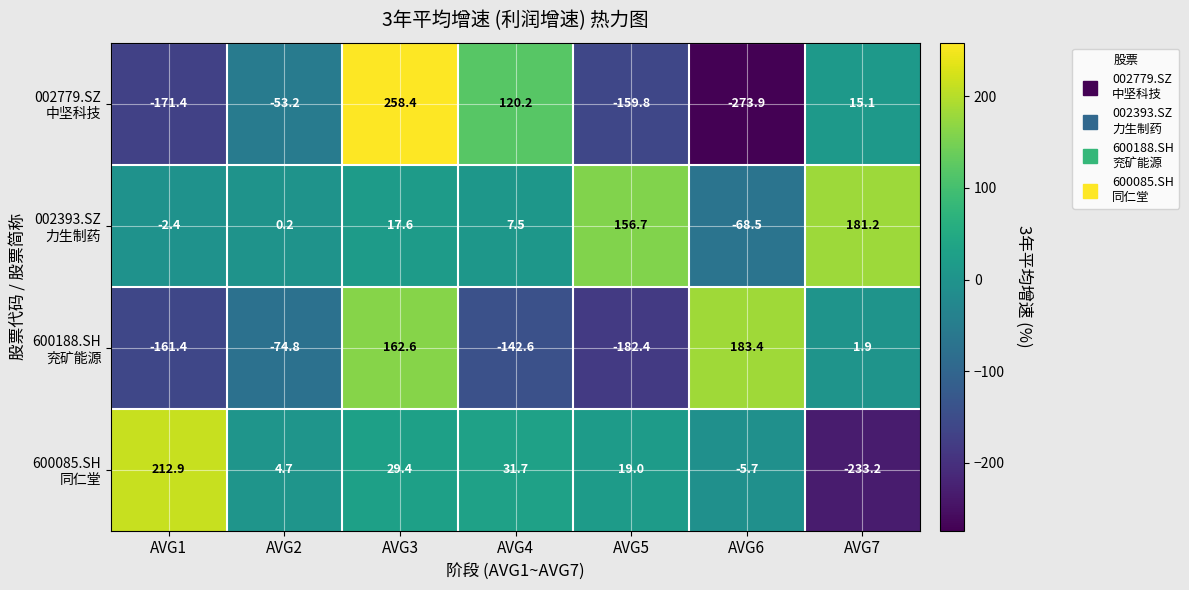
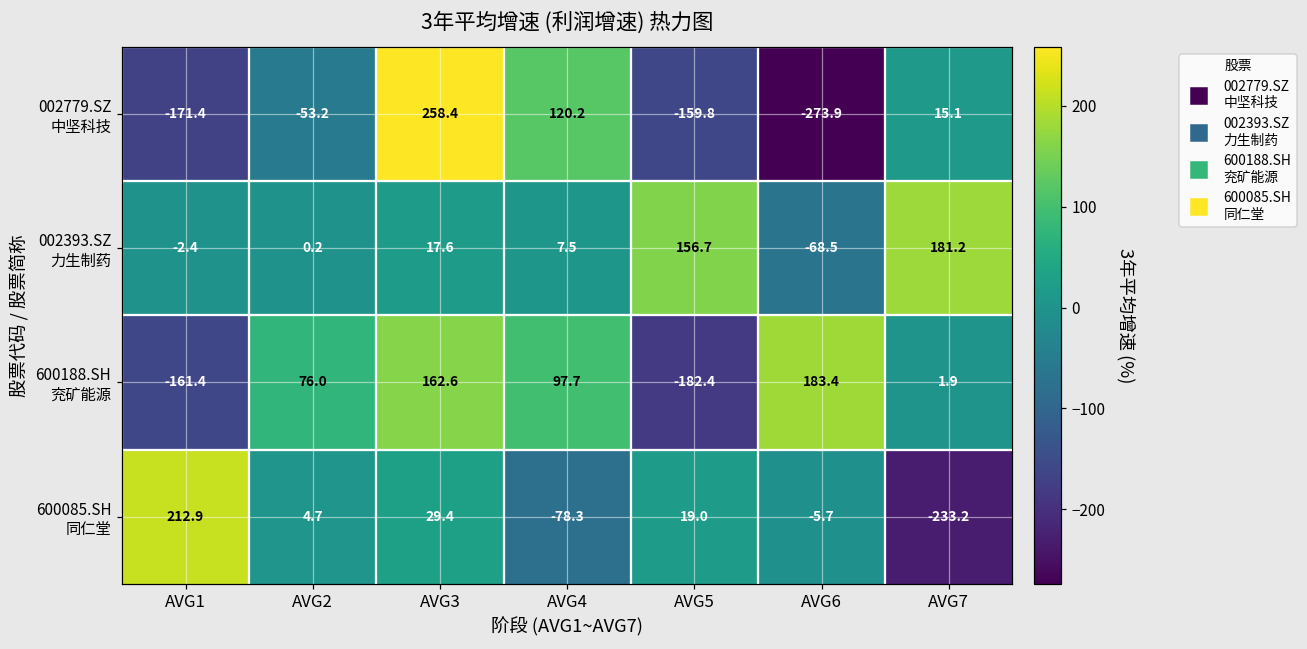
  {
    "002779.SZ 中坚科技": {
      "AVG1": -171.4,
      "AVG2": -53.2,
      "AVG3": 258.4,
      "AVG4": 120.2,
      "AVG5": -159.8,
      "AVG6": -273.9,
      "AVG7": 15.1
    },
    "002393.SZ 力生制药": {
      "AVG1": -2.4,
      "AVG2": 0.2,
      "AVG3": 17.6,
      "AVG4": 7.5,
      "AVG5": 156.7,
      "AVG6": -68.5,
      "AVG7": 181.2
    },
    "600188.SH 兖矿能源": {
      "AVG1": -161.4,
-     "AVG2": -74.8,
+     "AVG2": 76.0,
      "AVG3": 162.6,
-     "AVG4": -142.6,
+     "AVG4": 97.7,
      "AVG5": -182.4,
      "AVG6": 183.4,
      "AVG7": 1.9
    },
    "600085.SH 同仁堂": {
      "AVG1": 212.9,
      "AVG2": 4.7,
      "AVG3": 29.4,
-     "AVG4": 31.7,
+     "AVG4": -78.3,
      "AVG5": 19.0,
      "AVG6": -5.7,
      "AVG7": -233.2
    }
  }
